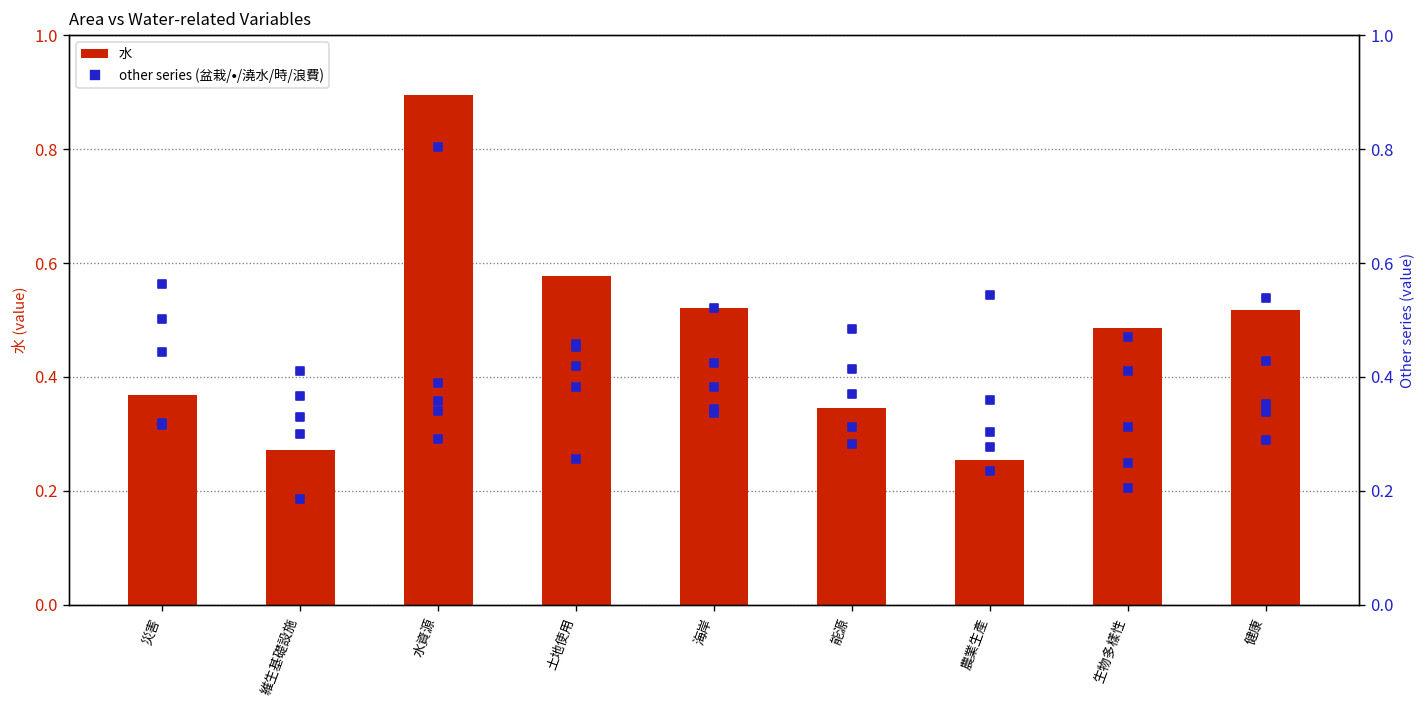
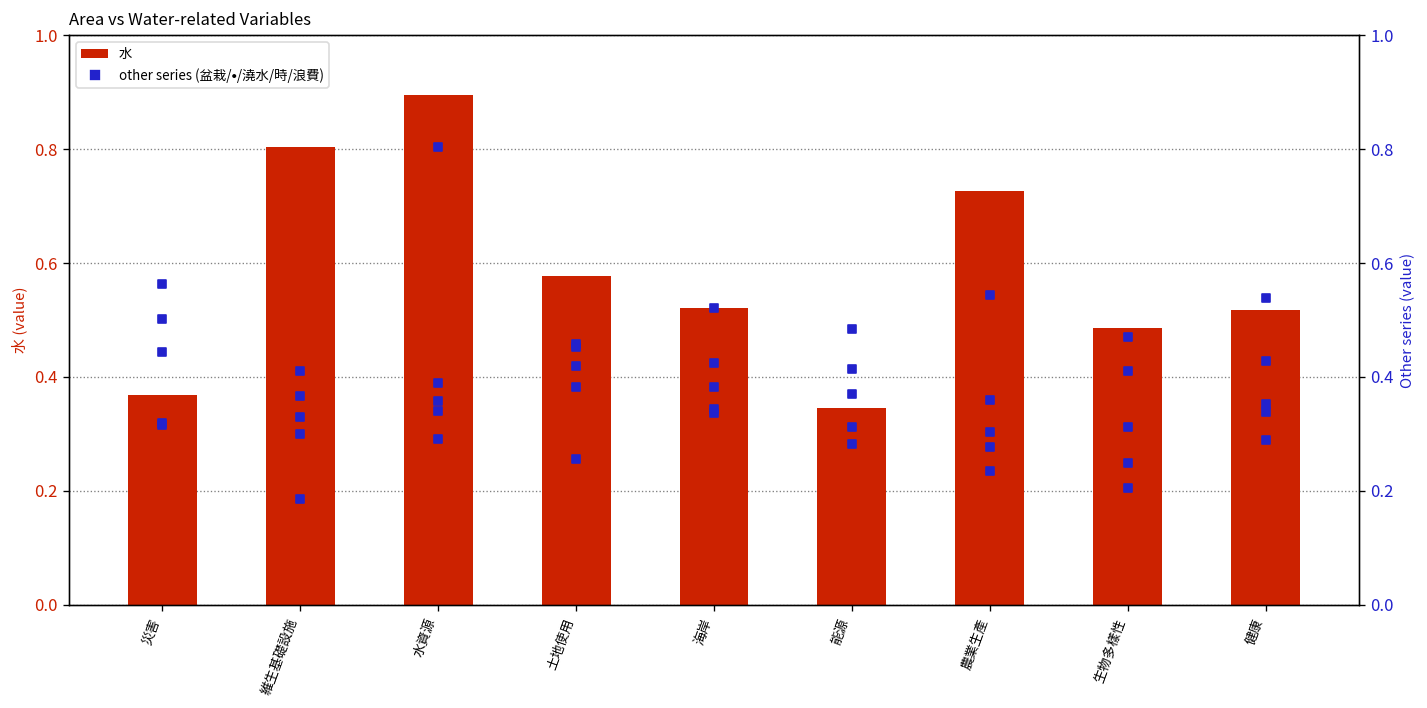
  {
    "水": {
      "災害": 0.37,
-     "維生基礎設施": 0.27,
+     "維生基礎設施": 0.80,
      "水資源": 0.89,
      "土地使用": 0.58,
      "海岸": 0.52,
      "能源": 0.35,
-     "農業生產": 0.25,
+     "農業生產": 0.73,
      "生物多樣性": 0.49,
      "健康": 0.52
    }
  }
